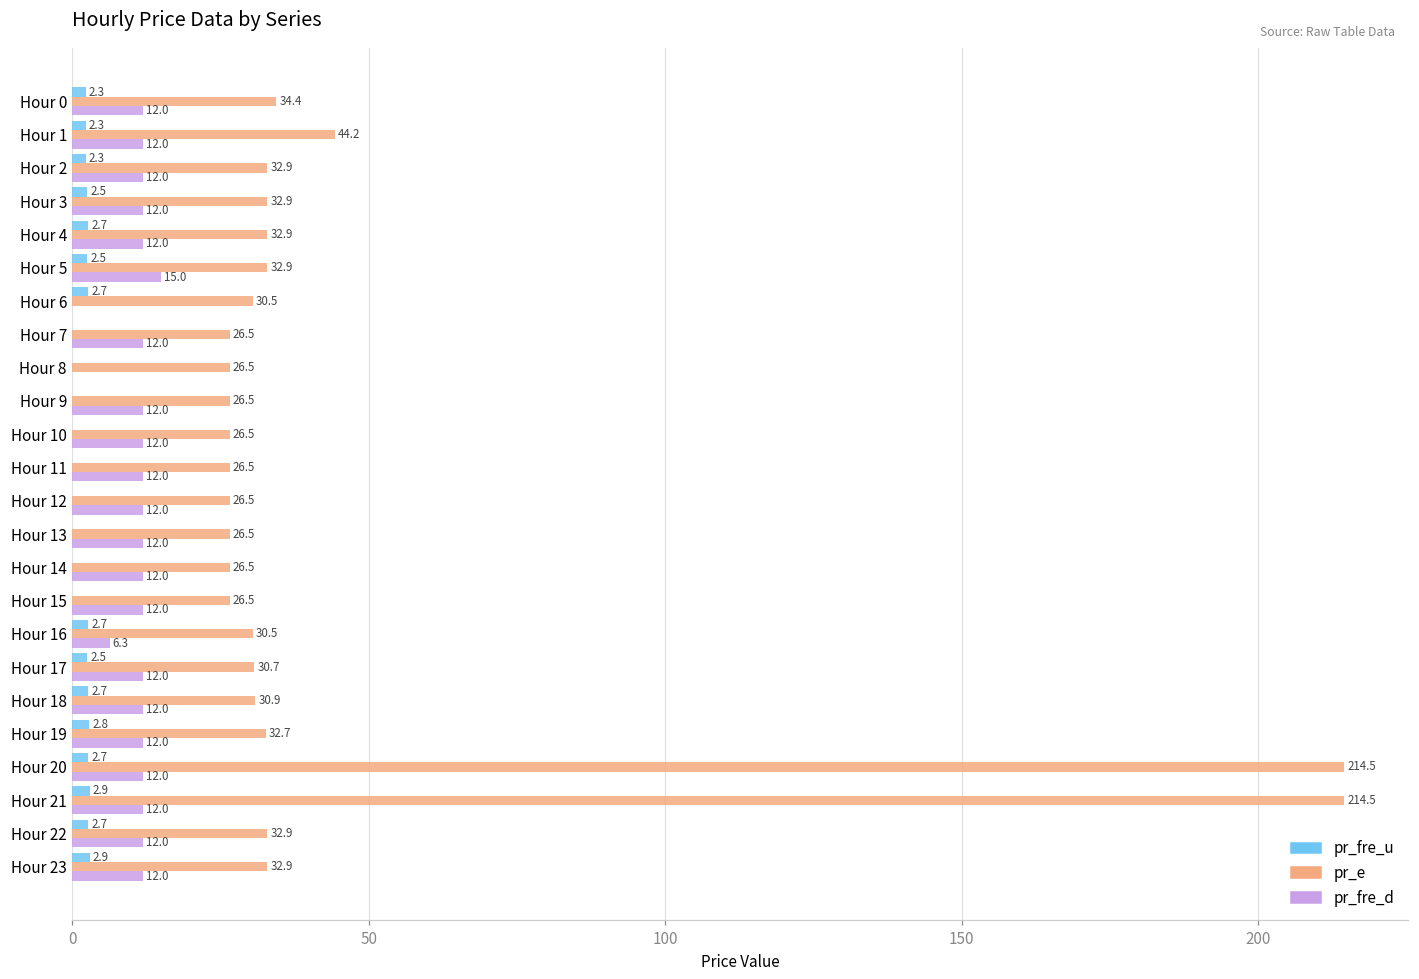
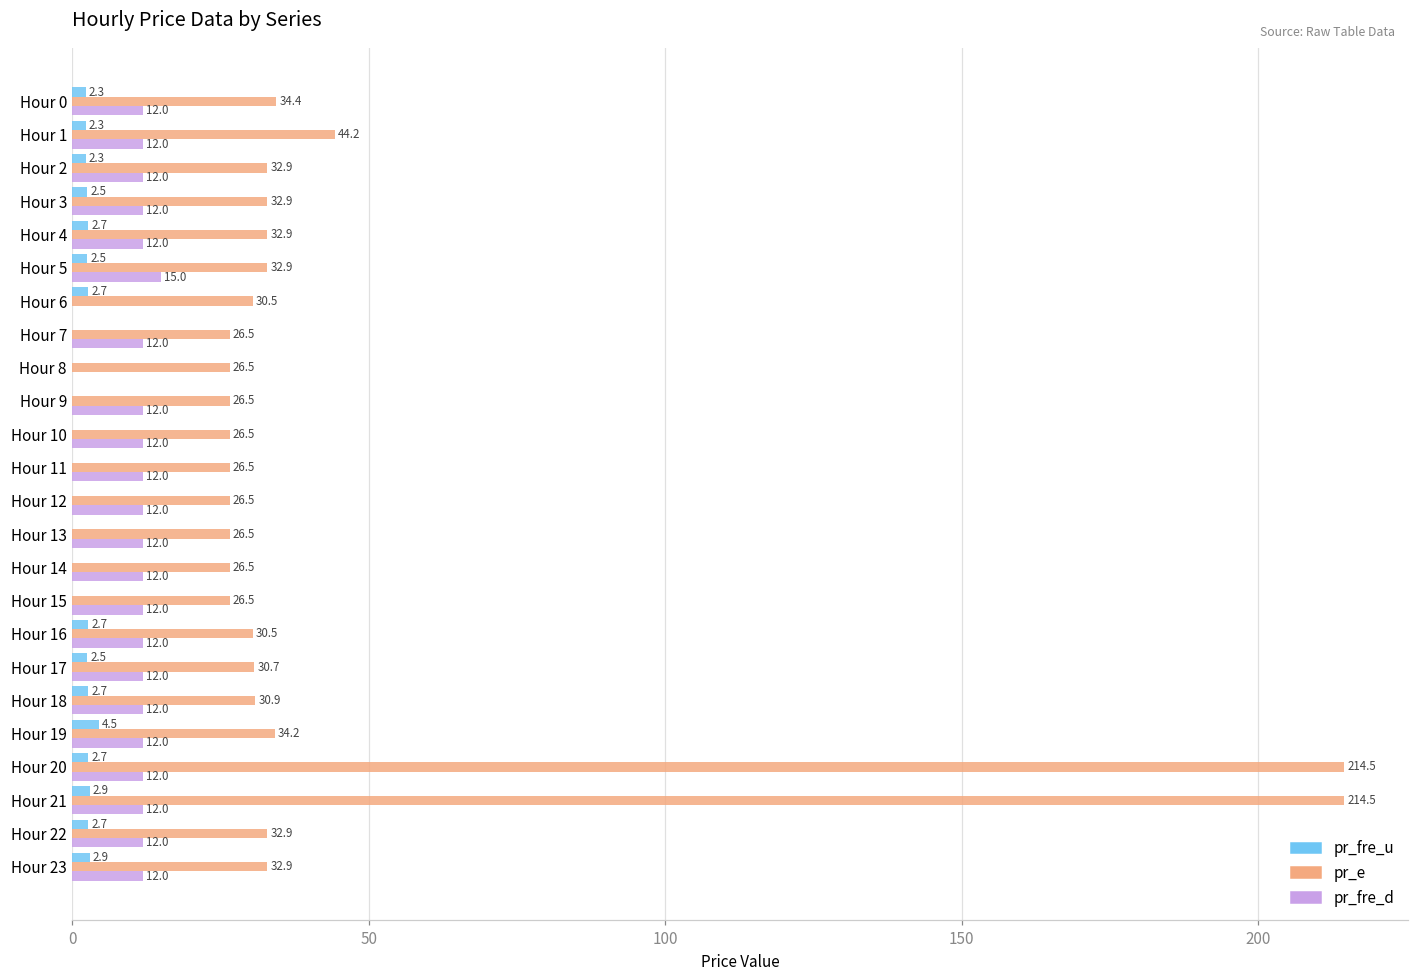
  {
    "pr_fre_u": {
      "Hour 0": 2.3,
      "Hour 1": 2.3,
      "Hour 2": 2.3,
      "Hour 3": 2.5,
      "Hour 4": 2.7,
      "Hour 5": 2.5,
      "Hour 6": 2.7,
      "Hour 16": 2.7,
      "Hour 17": 2.5,
      "Hour 18": 2.7,
-     "Hour 19": 2.8,
+     "Hour 19": 4.5,
      "Hour 20": 2.7,
      "Hour 21": 2.9,
      "Hour 22": 2.7,
      "Hour 23": 2.9
    },
    "pr_e": {
      "Hour 0": 34.4,
      "Hour 1": 44.2,
      "Hour 2": 32.9,
      "Hour 3": 32.9,
      "Hour 4": 32.9,
      "Hour 5": 32.9,
      "Hour 6": 30.5,
      "Hour 7": 26.5,
      "Hour 8": 26.5,
      "Hour 9": 26.5,
      "Hour 10": 26.5,
      "Hour 11": 26.5,
      "Hour 12": 26.5,
      "Hour 13": 26.5,
      "Hour 14": 26.5,
      "Hour 15": 26.5,
      "Hour 16": 30.5,
      "Hour 17": 30.7,
      "Hour 18": 30.9,
-     "Hour 19": 32.7,
+     "Hour 19": 34.2,
      "Hour 20": 214.5,
      "Hour 21": 214.5,
      "Hour 22": 32.9,
      "Hour 23": 32.9
    },
    "pr_fre_d": {
      "Hour 0": 12.0,
      "Hour 1": 12.0,
      "Hour 2": 12.0,
      "Hour 3": 12.0,
      "Hour 4": 12.0,
      "Hour 5": 15.0,
      "Hour 7": 12.0,
      "Hour 9": 12.0,
      "Hour 10": 12.0,
      "Hour 11": 12.0,
      "Hour 12": 12.0,
      "Hour 13": 12.0,
      "Hour 14": 12.0,
      "Hour 15": 12.0,
-     "Hour 16": 6.3,
+     "Hour 16": 12.0,
      "Hour 17": 12.0,
      "Hour 18": 12.0,
      "Hour 19": 12.0,
      "Hour 20": 12.0,
      "Hour 21": 12.0,
      "Hour 22": 12.0,
      "Hour 23": 12.0
    }
  }
